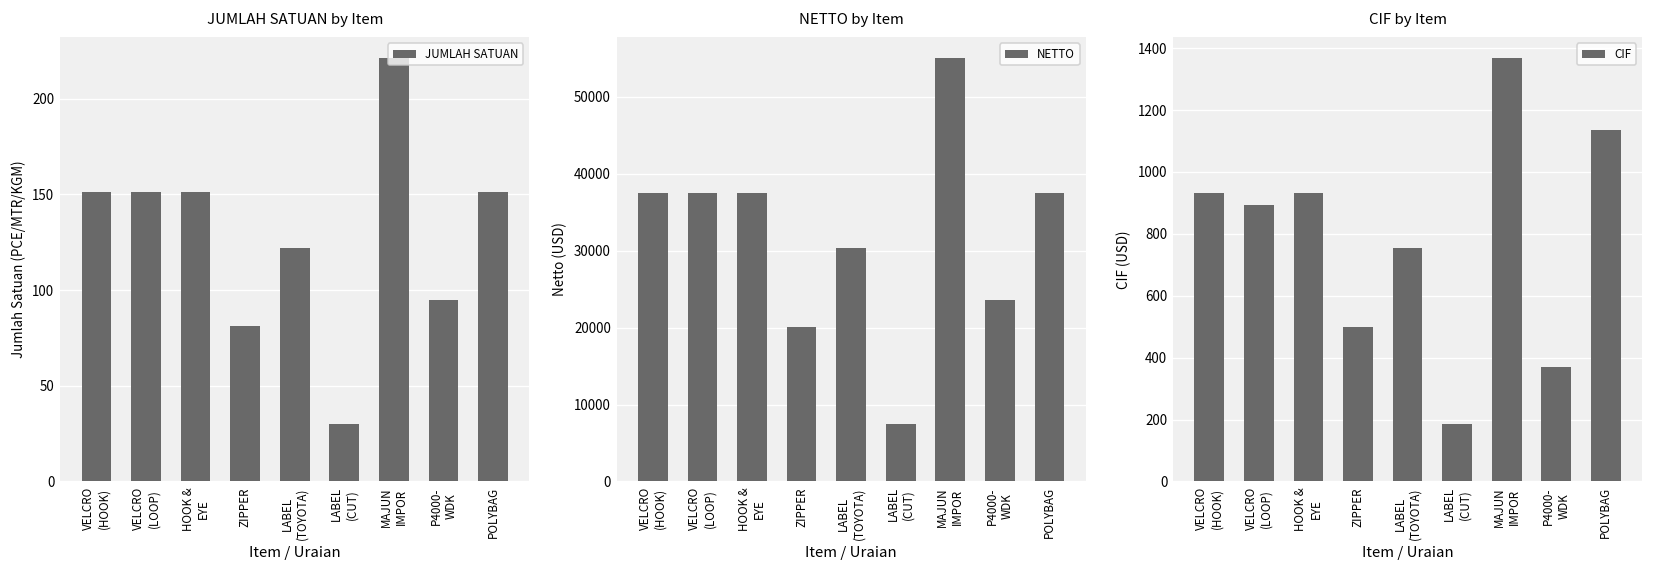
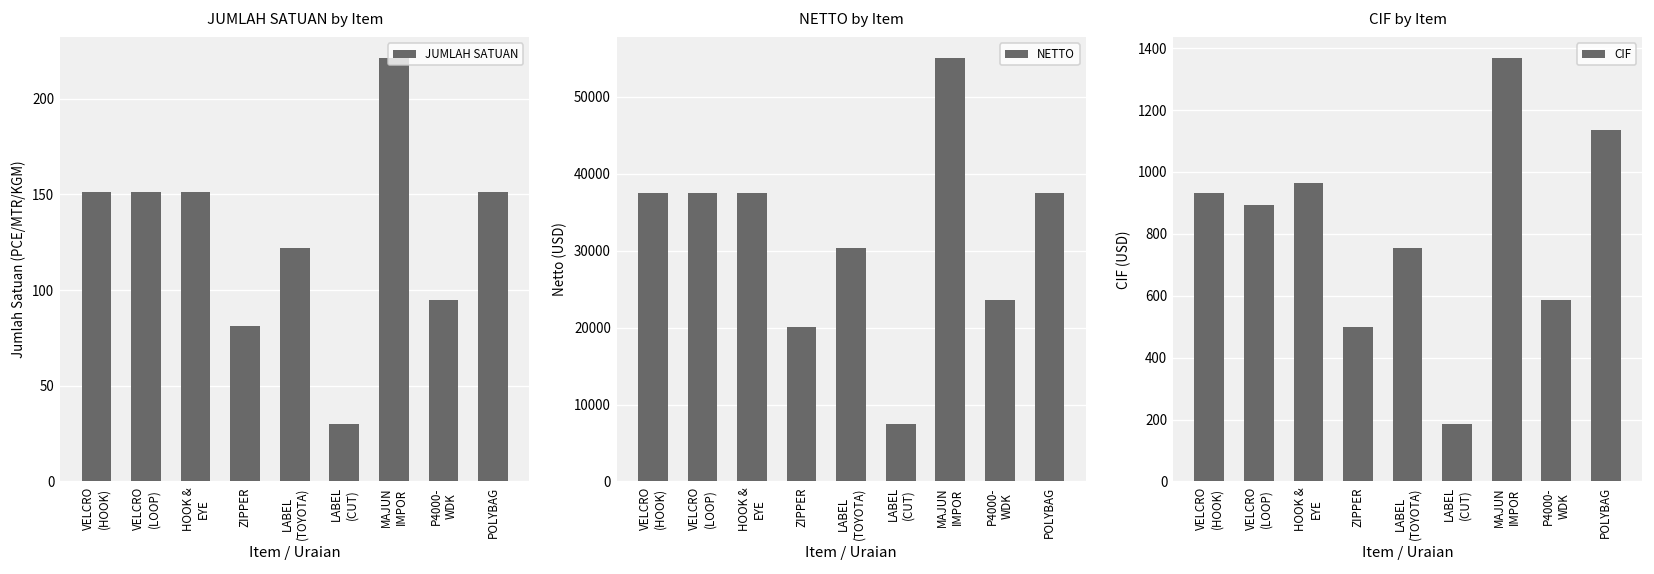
  {
    "JUMLAH SATUAN by Item": {
      "VELCRO (HOOK)": 151,
      "VELCRO (LOOP)": 151,
      "HOOK & EYE": 151,
      "ZIPPER": 81,
      "LABEL (TOYOTA)": 122,
      "LABEL (CUT)": 30,
      "P4000- WDK": 95,
      "POLYBAG": 151
    },
    "NETTO by Item": {
      "VELCRO (HOOK)": 38000,
      "VELCRO (LOOP)": 38000,
      "HOOK & EYE": 38000,
      "ZIPPER": 20000,
      "LABEL (TOYOTA)": 30000,
      "LABEL (CUT)": 7000,
      "MAJUN IMPOR": 55000,
      "P4000- WDK": 24000,
      "POLYBAG": 38000
    },
    "CIF by Item": {
      "VELCRO (HOOK)": 930,
      "VELCRO (LOOP)": 890,
-     "HOOK & EYE": 930,
+     "HOOK & EYE": 960,
      "ZIPPER": 500,
      "LABEL (TOYOTA)": 750,
      "LABEL (CUT)": 190,
      "MAJUN IMPOR": 1370,
-     "P4000- WDK": 370,
+     "P4000- WDK": 590,
      "POLYBAG": 1140
    }
  }
